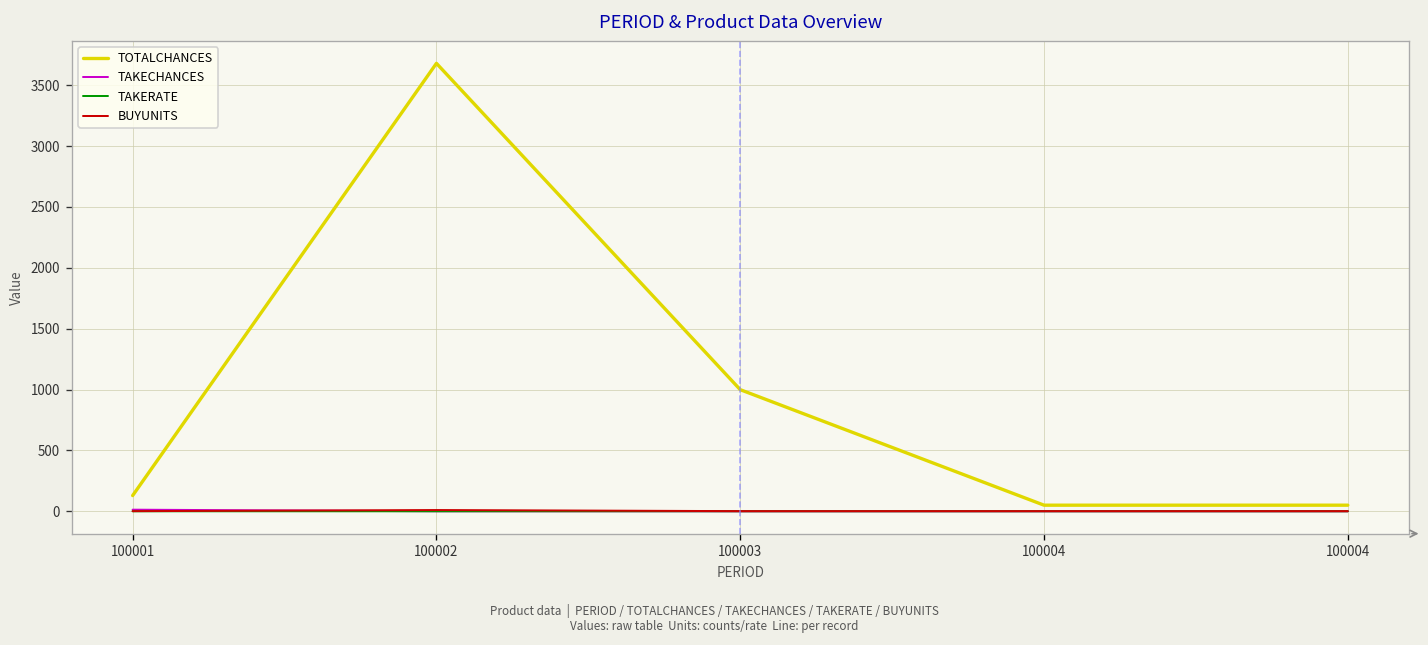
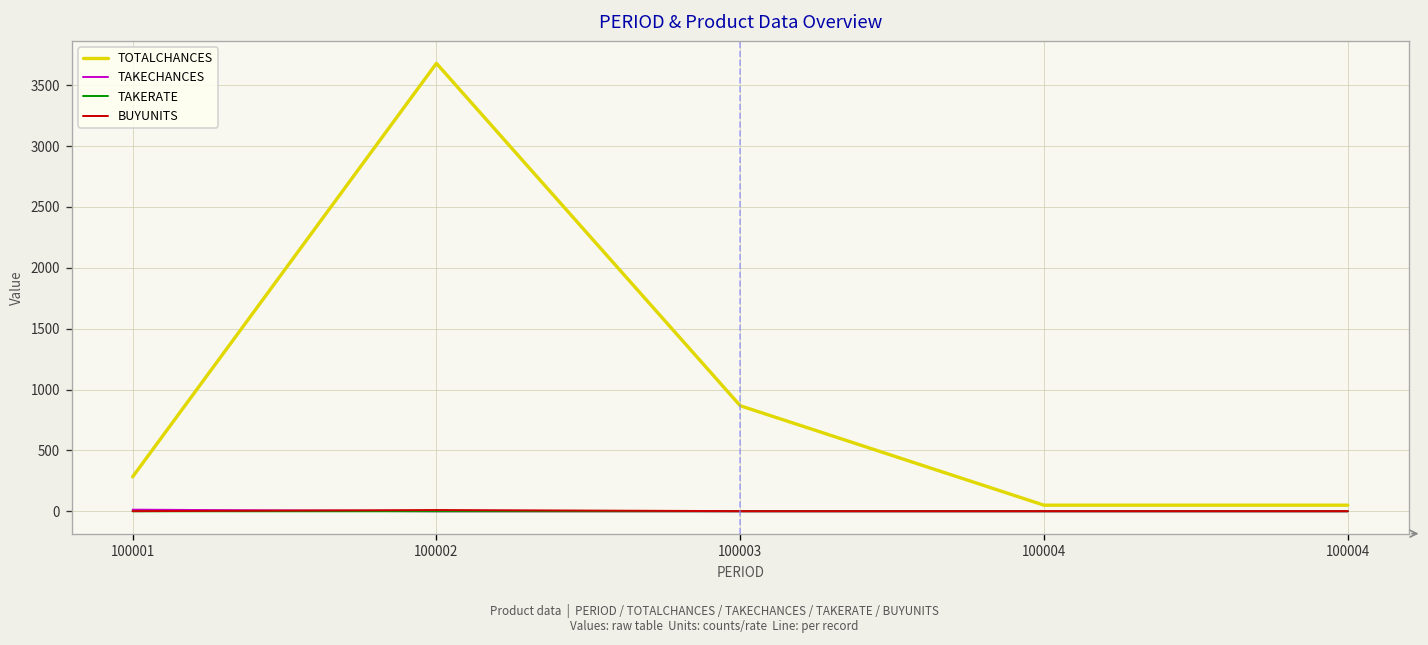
  {
    "TOTALCHANCES": {
-     "100001": 130,
+     "100001": 280,
      "100002": 3680,
-     "100003": 1000
+     "100003": 870
    }
  }
